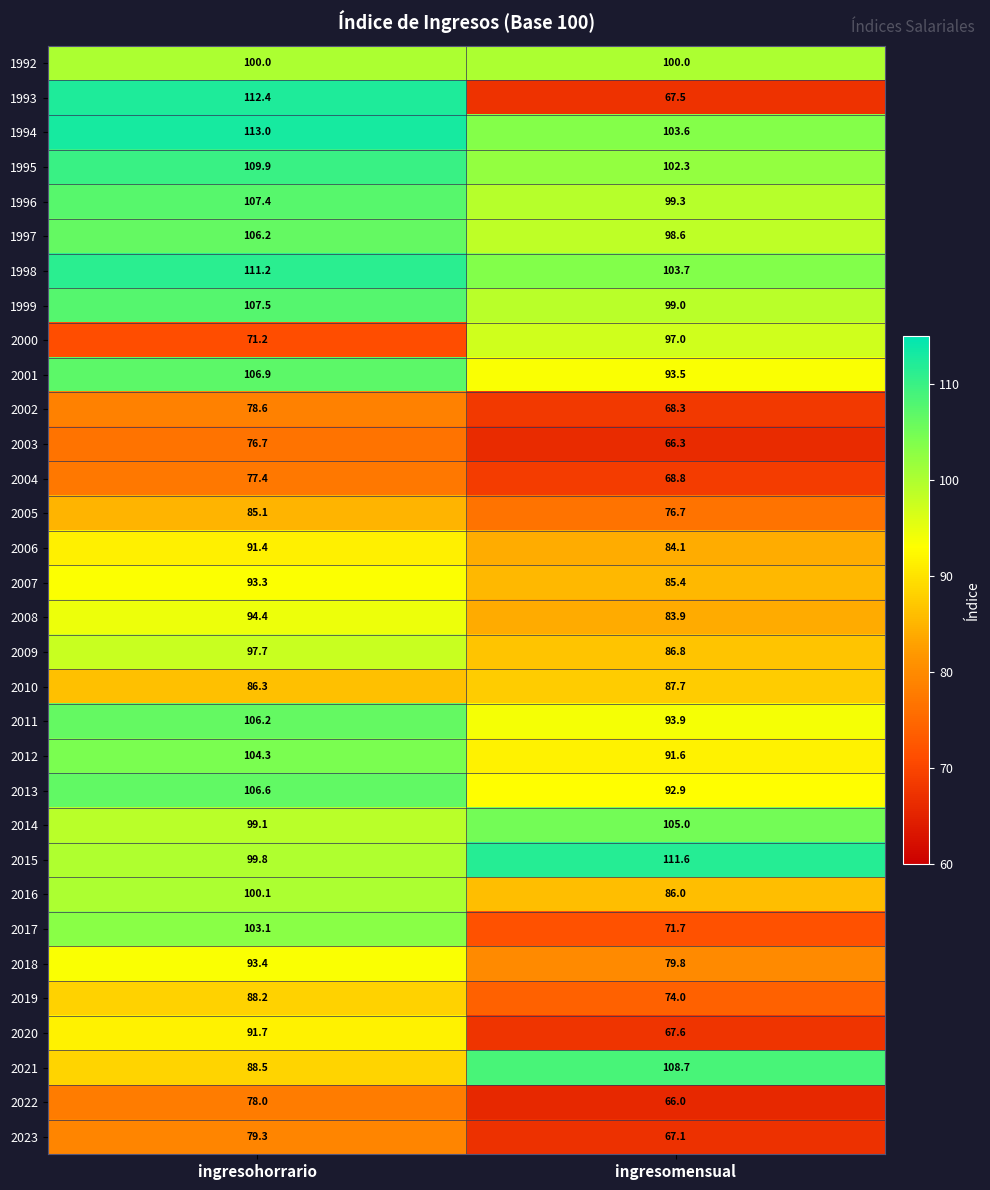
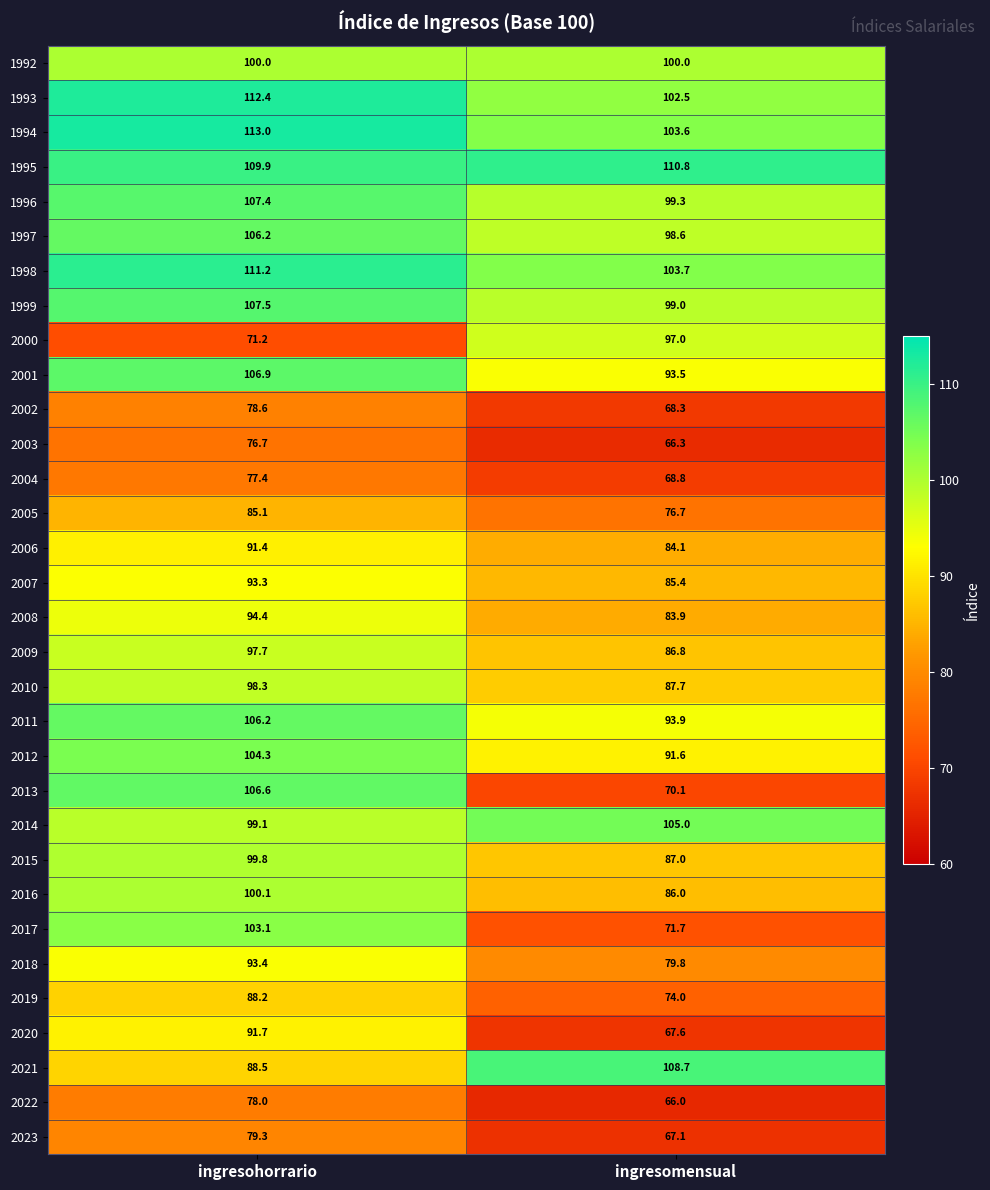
  {
    "1992": {
      "ingresohorrario": 100.0,
      "ingresomensual": 100.0
    },
    "1993": {
      "ingresohorrario": 112.4,
-     "ingresomensual": 67.5
+     "ingresomensual": 102.5
    },
    "1994": {
      "ingresohorrario": 113.0,
      "ingresomensual": 103.6
    },
    "1995": {
      "ingresohorrario": 109.9,
-     "ingresomensual": 102.3
+     "ingresomensual": 110.8
    },
    "1996": {
      "ingresohorrario": 107.4,
      "ingresomensual": 99.3
    },
    "1997": {
      "ingresohorrario": 106.2,
      "ingresomensual": 98.6
    },
    "1998": {
      "ingresohorrario": 111.2,
      "ingresomensual": 103.7
    },
    "1999": {
      "ingresohorrario": 107.5,
      "ingresomensual": 99.0
    },
    "2000": {
      "ingresohorrario": 71.2,
      "ingresomensual": 97.0
    },
    "2001": {
      "ingresohorrario": 106.9,
      "ingresomensual": 93.5
    },
    "2002": {
      "ingresohorrario": 78.6,
      "ingresomensual": 68.3
    },
    "2003": {
      "ingresohorrario": 76.7,
      "ingresomensual": 66.3
    },
    "2004": {
      "ingresohorrario": 77.4,
      "ingresomensual": 68.8
    },
    "2005": {
      "ingresohorrario": 85.1,
      "ingresomensual": 76.7
    },
    "2006": {
      "ingresohorrario": 91.4,
      "ingresomensual": 84.1
    },
    "2007": {
      "ingresohorrario": 93.3,
      "ingresomensual": 85.4
    },
    "2008": {
      "ingresohorrario": 94.4,
      "ingresomensual": 83.9
    },
    "2009": {
      "ingresohorrario": 97.7,
      "ingresomensual": 86.8
    },
    "2010": {
-     "ingresohorrario": 86.3,
+     "ingresohorrario": 98.3,
      "ingresomensual": 87.7
    },
    "2011": {
      "ingresohorrario": 106.2,
      "ingresomensual": 93.9
    },
    "2012": {
      "ingresohorrario": 104.3,
      "ingresomensual": 91.6
    },
    "2013": {
      "ingresohorrario": 106.6,
-     "ingresomensual": 92.9
+     "ingresomensual": 70.1
    },
    "2014": {
      "ingresohorrario": 99.1,
      "ingresomensual": 105.0
    },
    "2015": {
      "ingresohorrario": 99.8,
-     "ingresomensual": 111.6
+     "ingresomensual": 87.0
    },
    "2016": {
      "ingresohorrario": 100.1,
      "ingresomensual": 86.0
    },
    "2017": {
      "ingresohorrario": 103.1,
      "ingresomensual": 71.7
    },
    "2018": {
      "ingresohorrario": 93.4,
      "ingresomensual": 79.8
    },
    "2019": {
      "ingresohorrario": 88.2,
      "ingresomensual": 74.0
    },
    "2020": {
      "ingresohorrario": 91.7,
      "ingresomensual": 67.6
    },
    "2021": {
      "ingresohorrario": 88.5,
      "ingresomensual": 108.7
    },
    "2022": {
      "ingresohorrario": 78.0,
      "ingresomensual": 66.0
    },
    "2023": {
      "ingresohorrario": 79.3,
      "ingresomensual": 67.1
    }
  }
